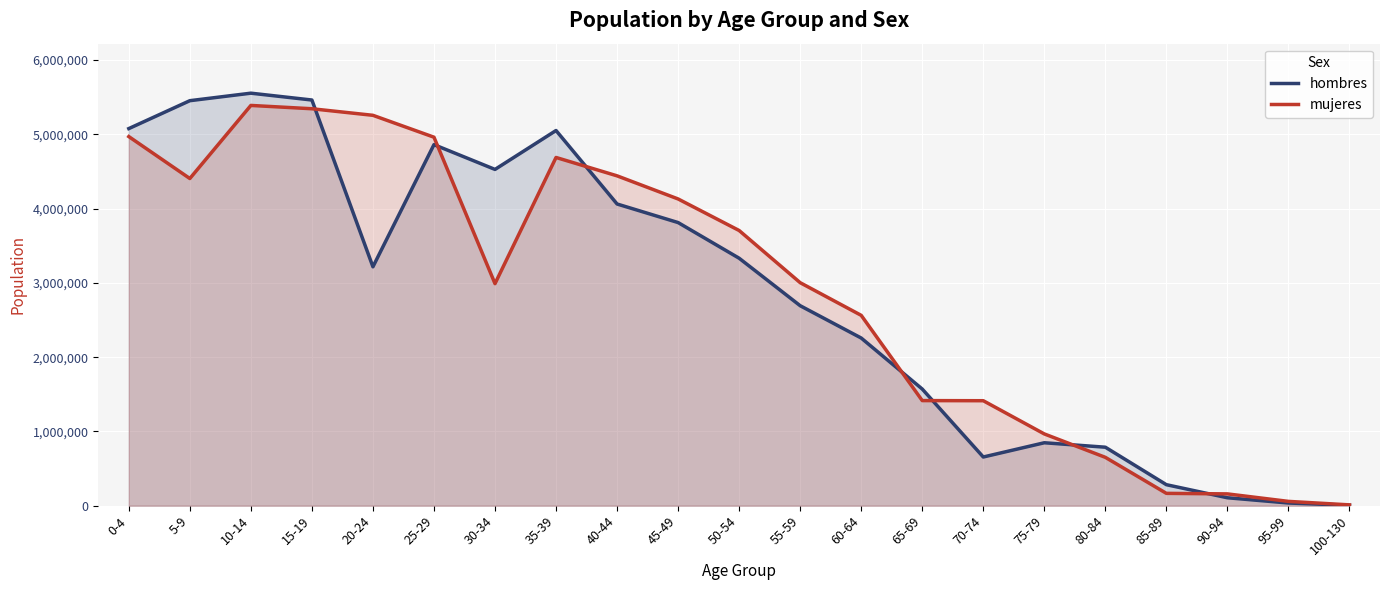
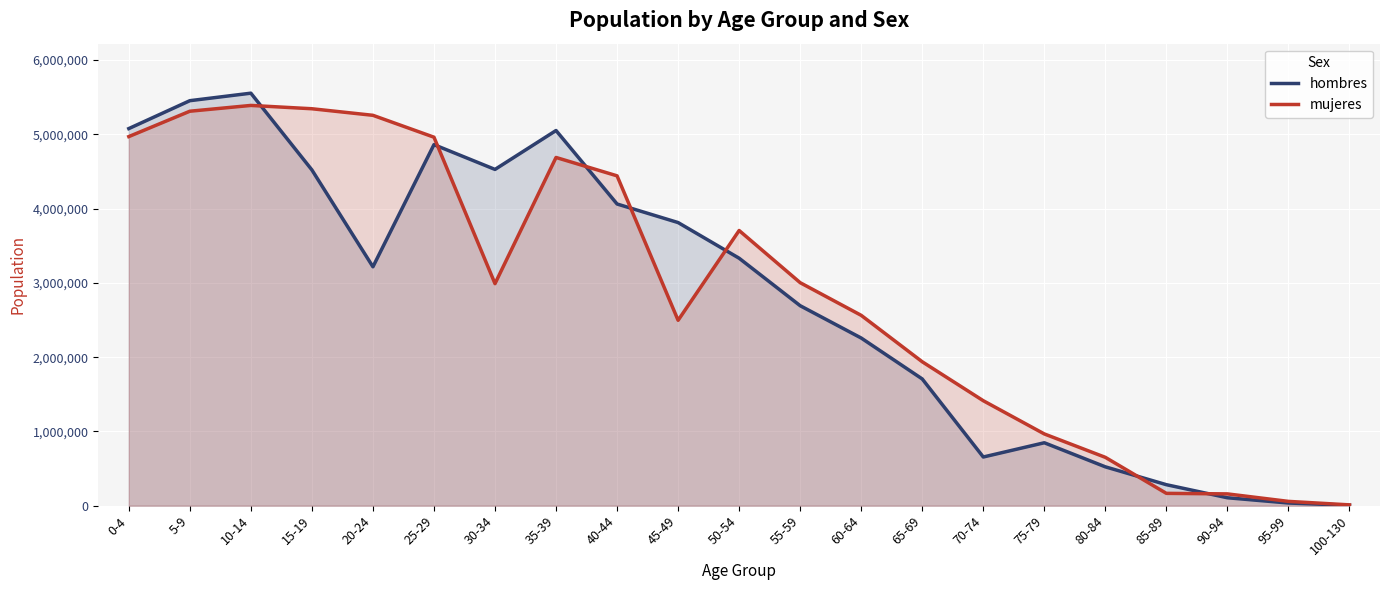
  {
    "hombres": {
      "0-4": "5,100,000",
      "5-9": "5,500,000",
      "10-14": "5,600,000",
-     "15-19": "5,500,000",
+     "15-19": "4,500,000",
      "20-24": "3,200,000",
      "25-29": "4,900,000",
      "30-34": "4,500,000",
      "35-39": "5,100,000",
      "40-44": "4,100,000",
      "45-49": "3,800,000",
      "50-54": "3,300,000",
      "55-59": "2,700,000",
      "60-64": "2,300,000",
-     "65-69": "1,600,000",
+     "65-69": "1,700,000",
      "70-74": "700,000",
      "75-79": "800,000",
-     "80-84": "800,000",
+     "80-84": "500,000",
      "85-89": "300,000",
      "90-94": "100,000"
    },
    "mujeres": {
      "0-4": "5,000,000",
-     "5-9": "4,400,000",
+     "5-9": "5,300,000",
      "10-14": "5,400,000",
      "15-19": "5,300,000",
      "20-24": "5,300,000",
      "25-29": "5,000,000",
      "30-34": "3,000,000",
      "35-39": "4,700,000",
      "40-44": "4,400,000",
-     "45-49": "4,100,000",
+     "45-49": "2,500,000",
      "50-54": "3,700,000",
      "55-59": "3,000,000",
      "60-64": "2,600,000",
-     "65-69": "1,400,000",
+     "65-69": "1,900,000",
      "70-74": "1,400,000",
      "75-79": "1,000,000",
      "80-84": "700,000",
      "85-89": "200,000",
      "90-94": "200,000"
    }
  }
